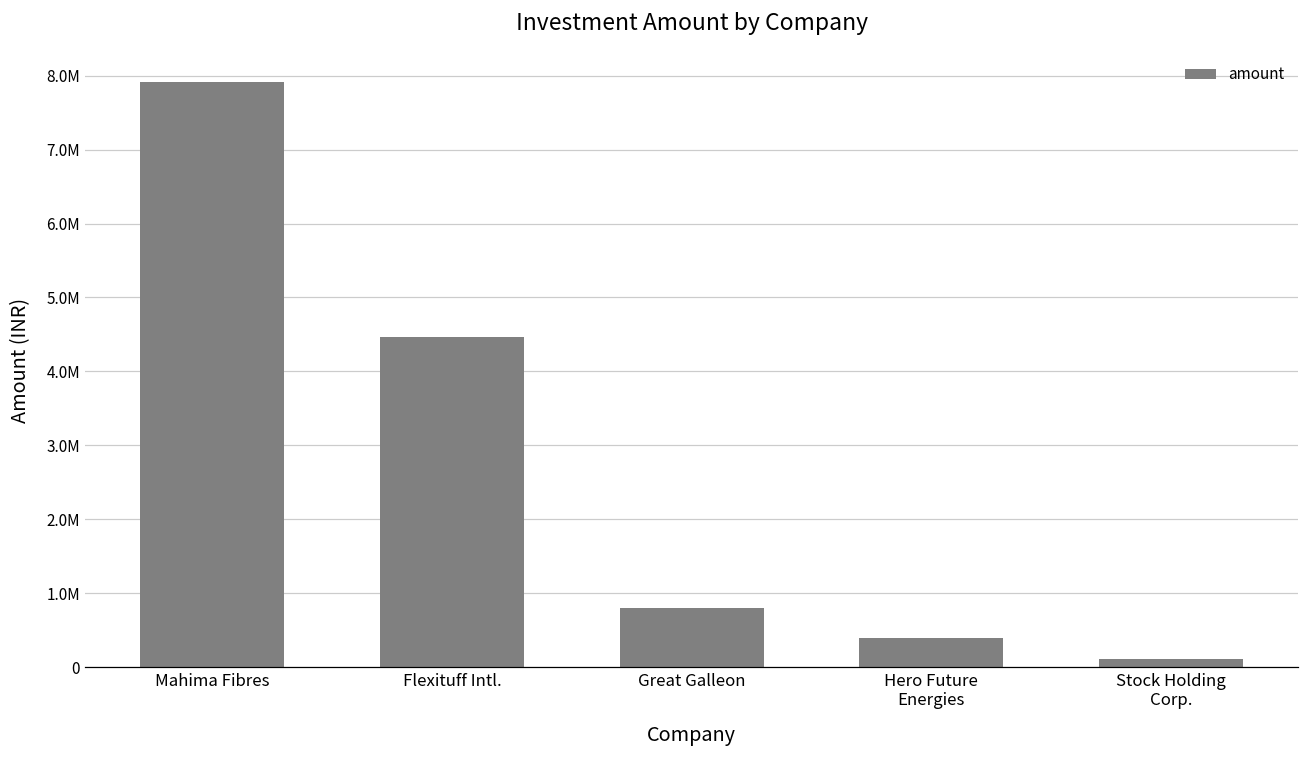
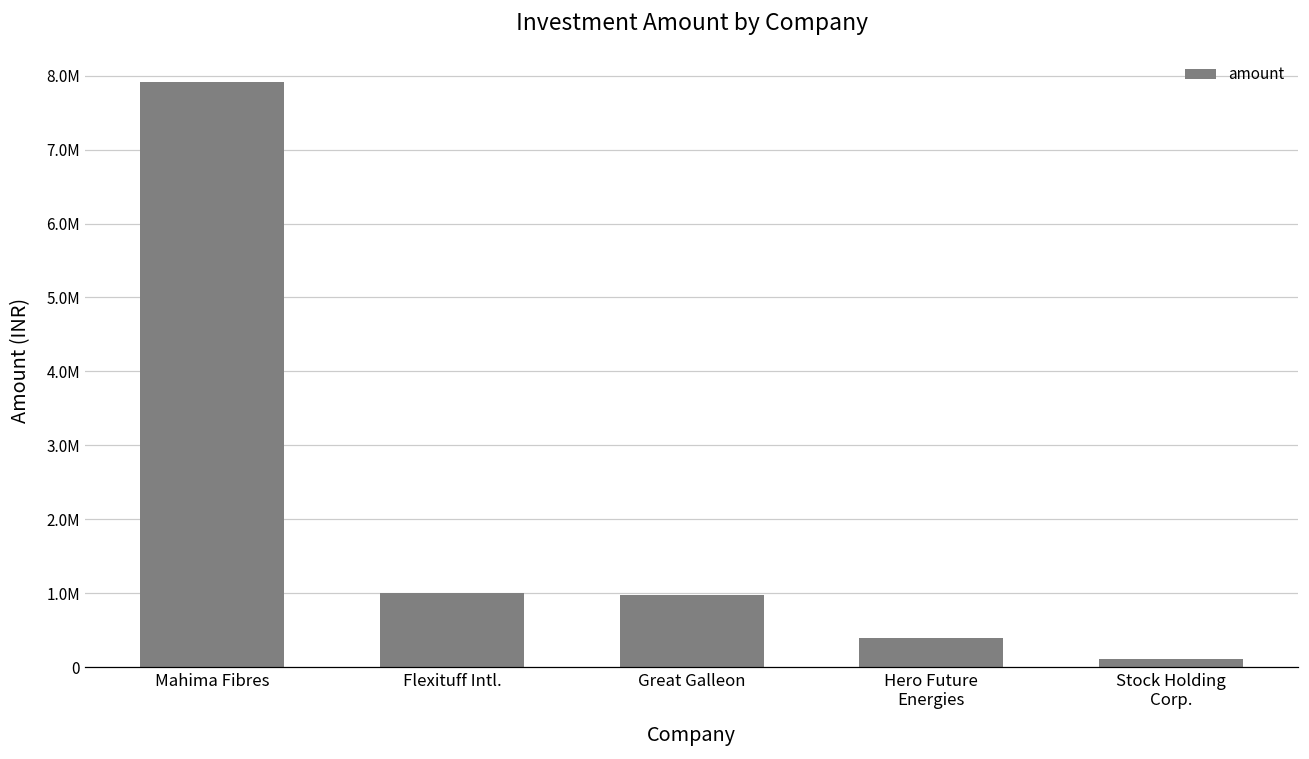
  {
    "Mahima Fibres": 7900000,
-   "Flexituff Intl.": 4500000,
-   "Great Galleon": 800000,
+   "Flexituff Intl.": 1000000,
+   "Great Galleon": 1000000,
    "Hero Future Energies": 400000,
    "Stock Holding Corp.": 100000
  }
